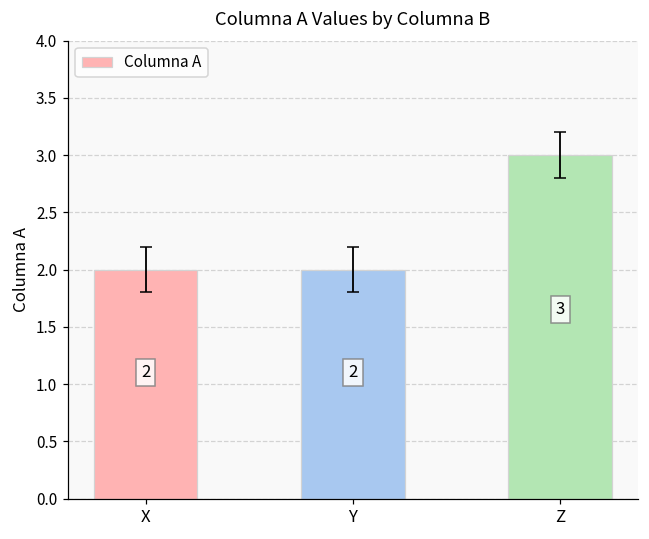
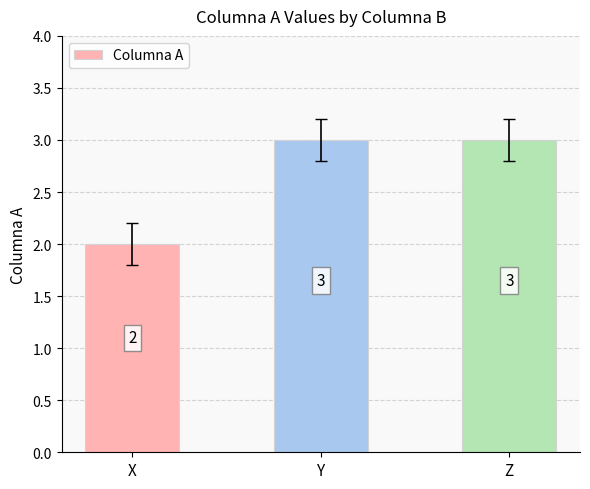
  {
    "Columna A": {
-     "Y": 2
+     "Y": 3
    }
  }
